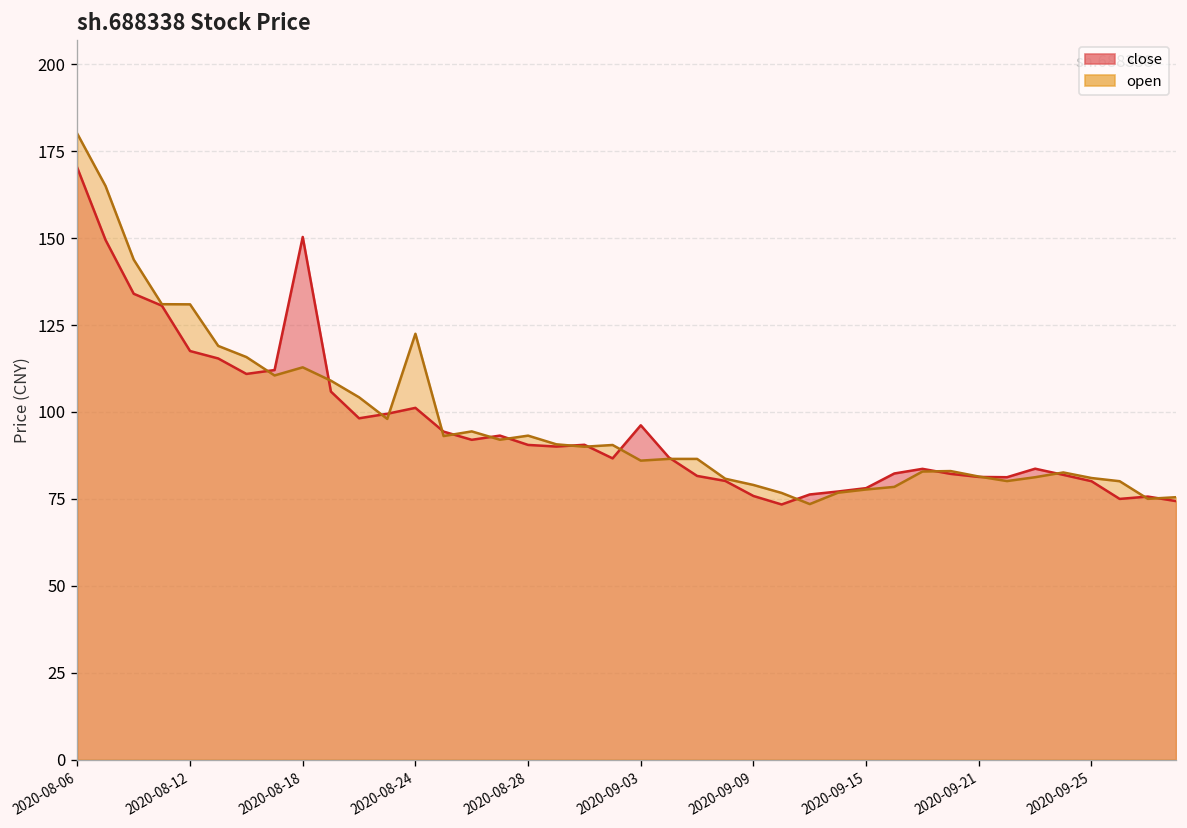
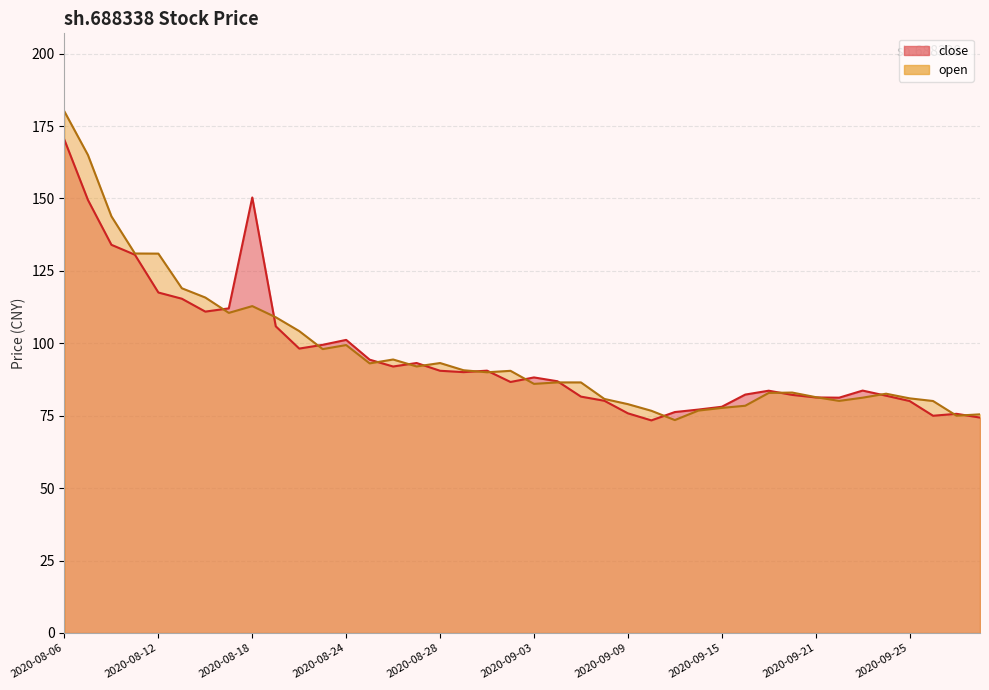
  {
    "close": {
      "2020-08-06": 170,
      "2020-08-12": 118,
      "2020-08-18": 150,
      "2020-08-24": 101,
      "2020-08-28": 91,
-     "2020-09-03": 96,
+     "2020-09-03": 88,
      "2020-09-09": 76,
      "2020-09-25": 80
    },
    "open": {
      "2020-08-06": 180,
      "2020-08-12": 131,
      "2020-08-18": 113,
-     "2020-08-24": 123,
+     "2020-08-24": 99,
      "2020-08-28": 93,
      "2020-09-03": 86,
      "2020-09-09": 79,
      "2020-09-25": 81
    }
  }
